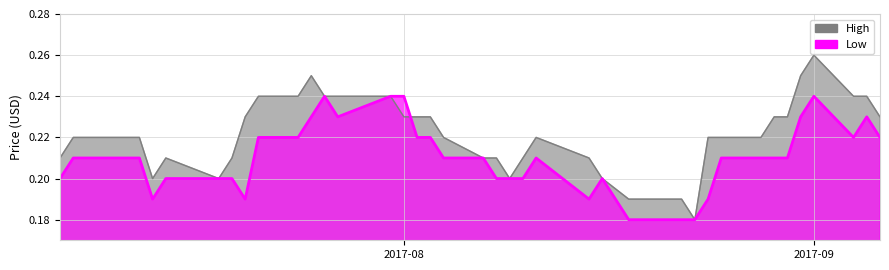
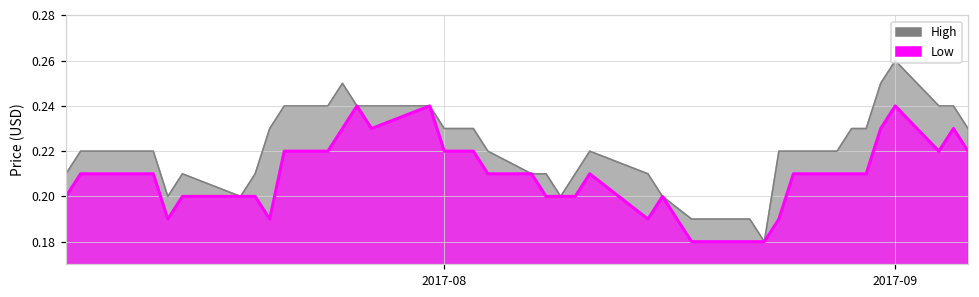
  {
    "High": {
      "2017-08": 0.23,
      "2017-09": 0.26
    },
    "Low": {
-     "2017-08": 0.24,
+     "2017-08": 0.22,
      "2017-09": 0.24
    }
  }
